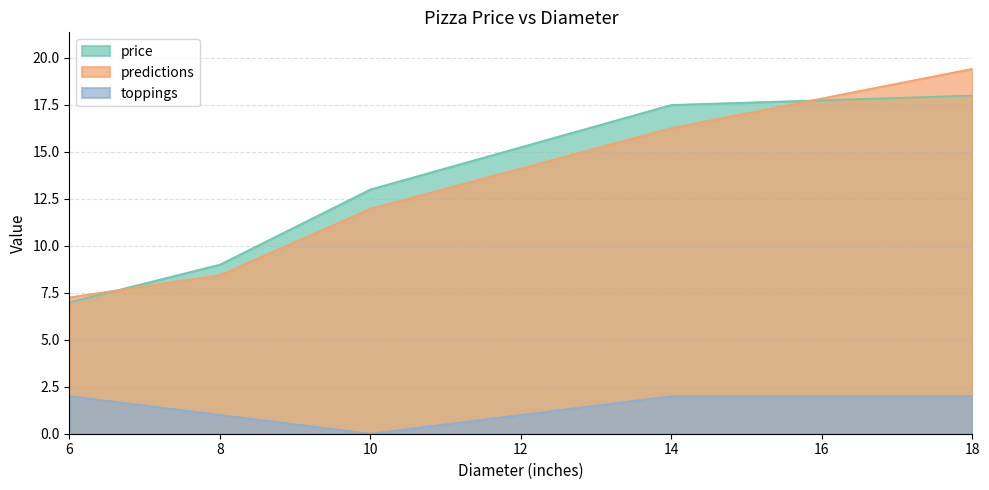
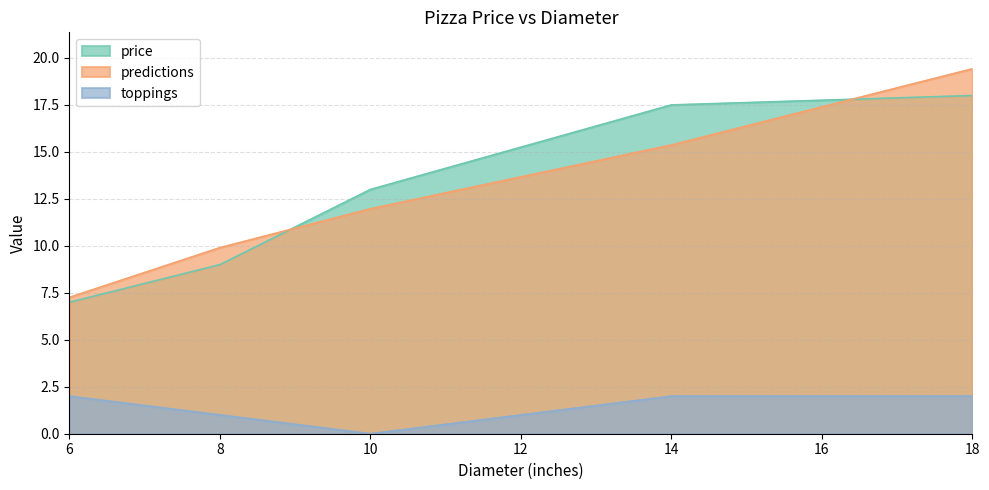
  {
    "predictions": {
      "6": 7.3,
-     "8": 8.4,
+     "8": 9.9,
      "10": 12.0,
-     "14": 16.3,
+     "14": 15.4,
      "18": 19.4
    }
  }
